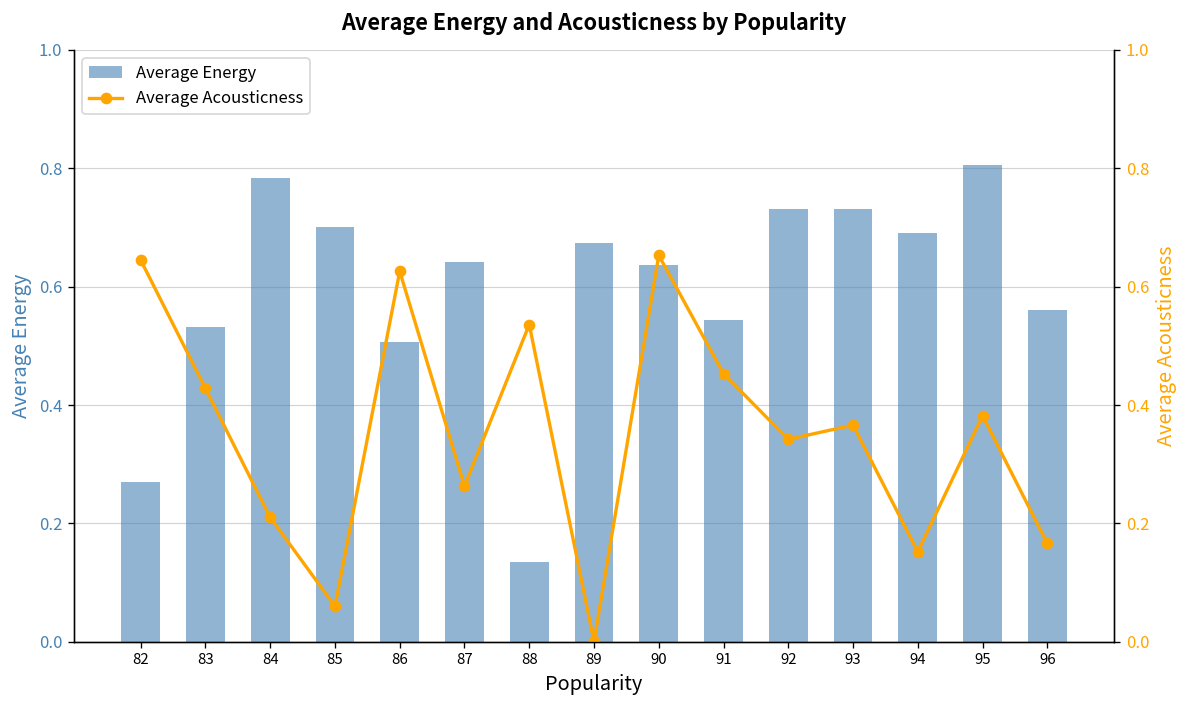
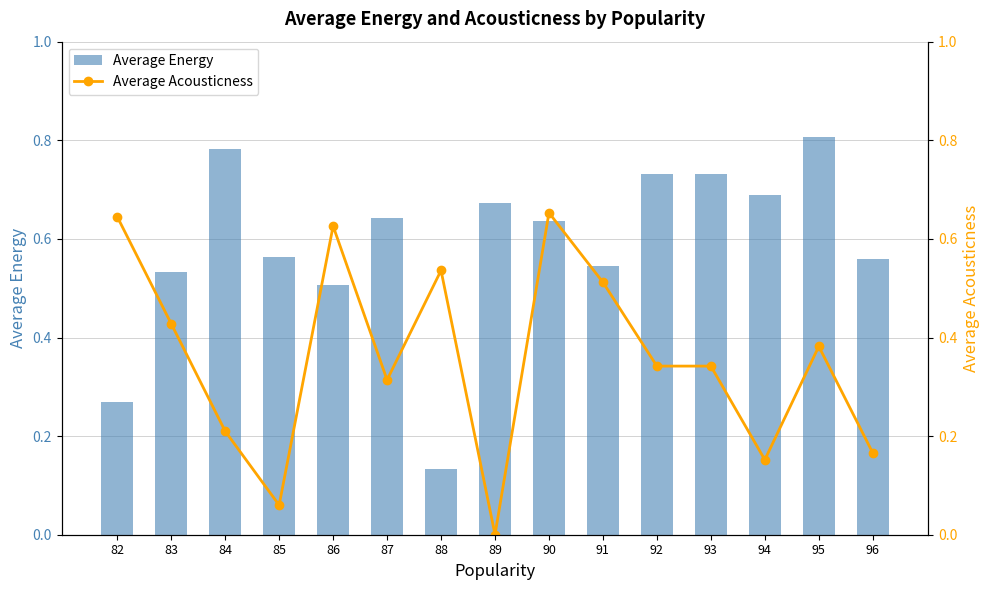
  {
    "Average Energy": {
      "82": 0.27,
      "83": 0.53,
      "84": 0.78,
-     "85": 0.70,
+     "85": 0.56,
      "86": 0.51,
      "87": 0.64,
      "88": 0.13,
      "89": 0.67,
      "90": 0.64,
      "91": 0.54,
      "92": 0.73,
      "93": 0.73,
      "94": 0.69,
      "95": 0.81,
      "96": 0.56
    },
    "Average Acousticness": {
      "82": 0.65,
      "83": 0.43,
      "84": 0.21,
      "85": 0.06,
      "86": 0.63,
-     "87": 0.26,
+     "87": 0.31,
      "88": 0.54,
      "89": 0.00,
      "90": 0.65,
-     "91": 0.45,
+     "91": 0.51,
      "92": 0.34,
-     "93": 0.37,
+     "93": 0.34,
      "94": 0.15,
      "95": 0.38,
      "96": 0.17
    }
  }
